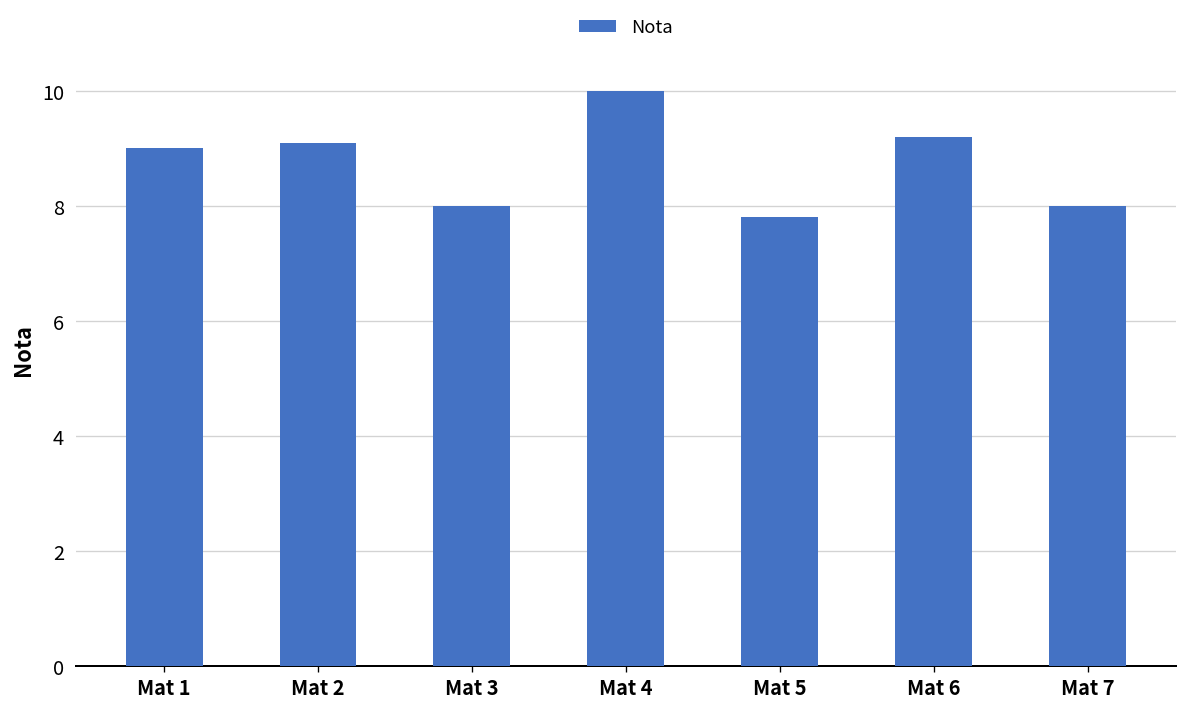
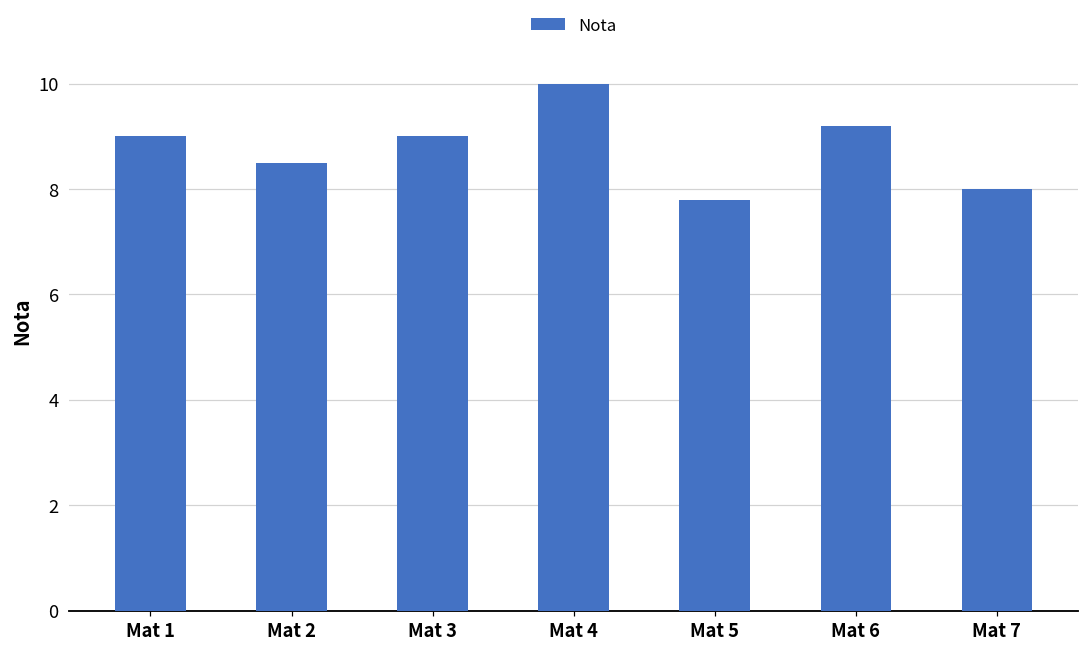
  {
    "Mat 1": 9.0,
-   "Mat 2": 9.1,
-   "Mat 3": 8,
+   "Mat 2": 8.5,
+   "Mat 3": 9,
    "Mat 4": 10.0,
    "Mat 5": 7.8,
    "Mat 6": 9.2,
    "Mat 7": 8.0
  }
